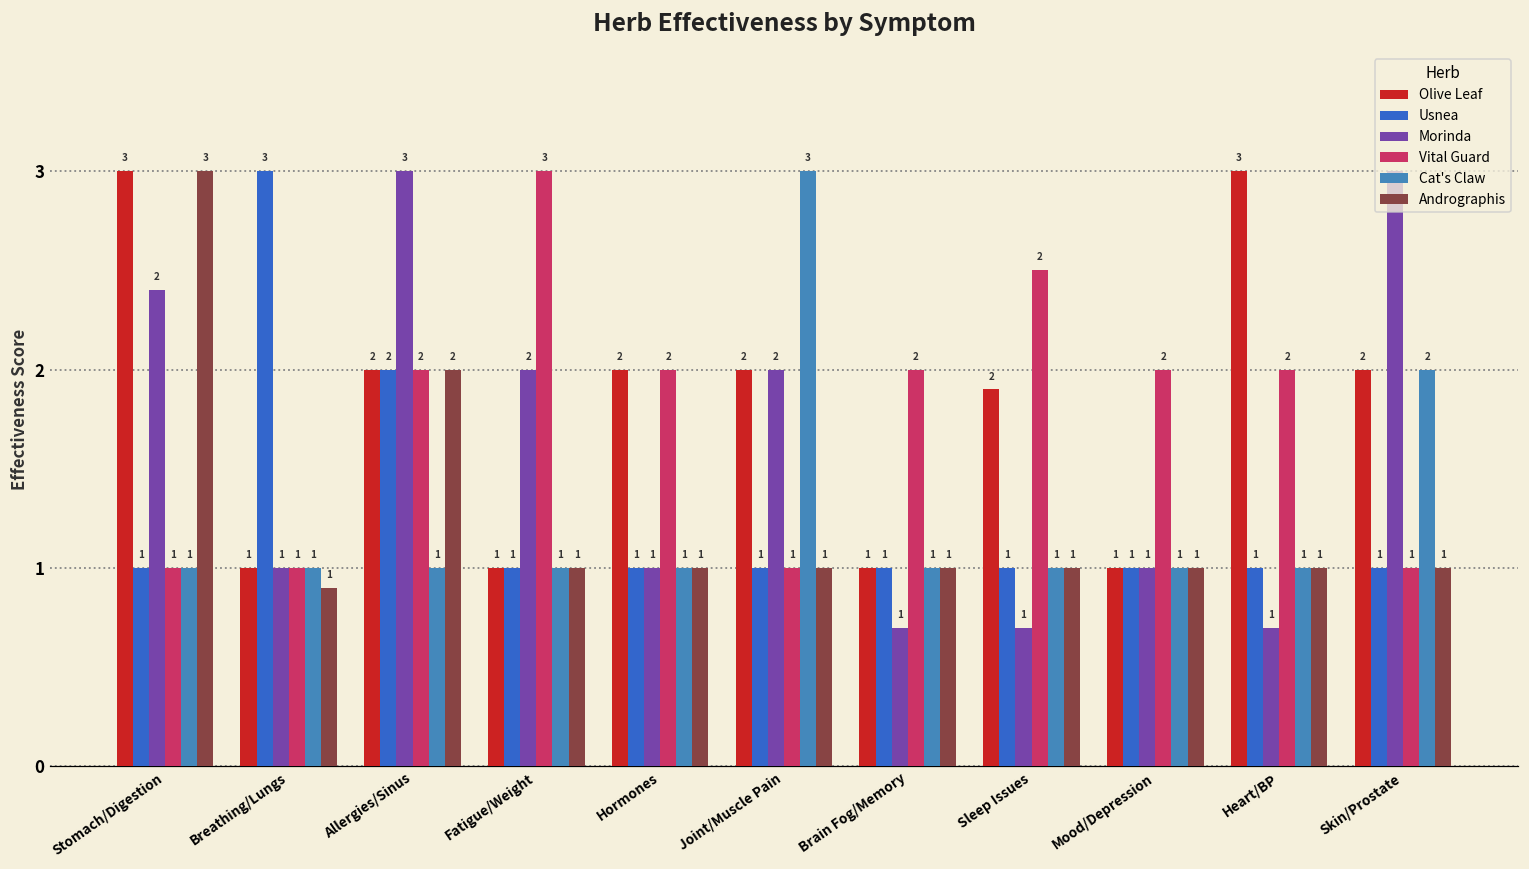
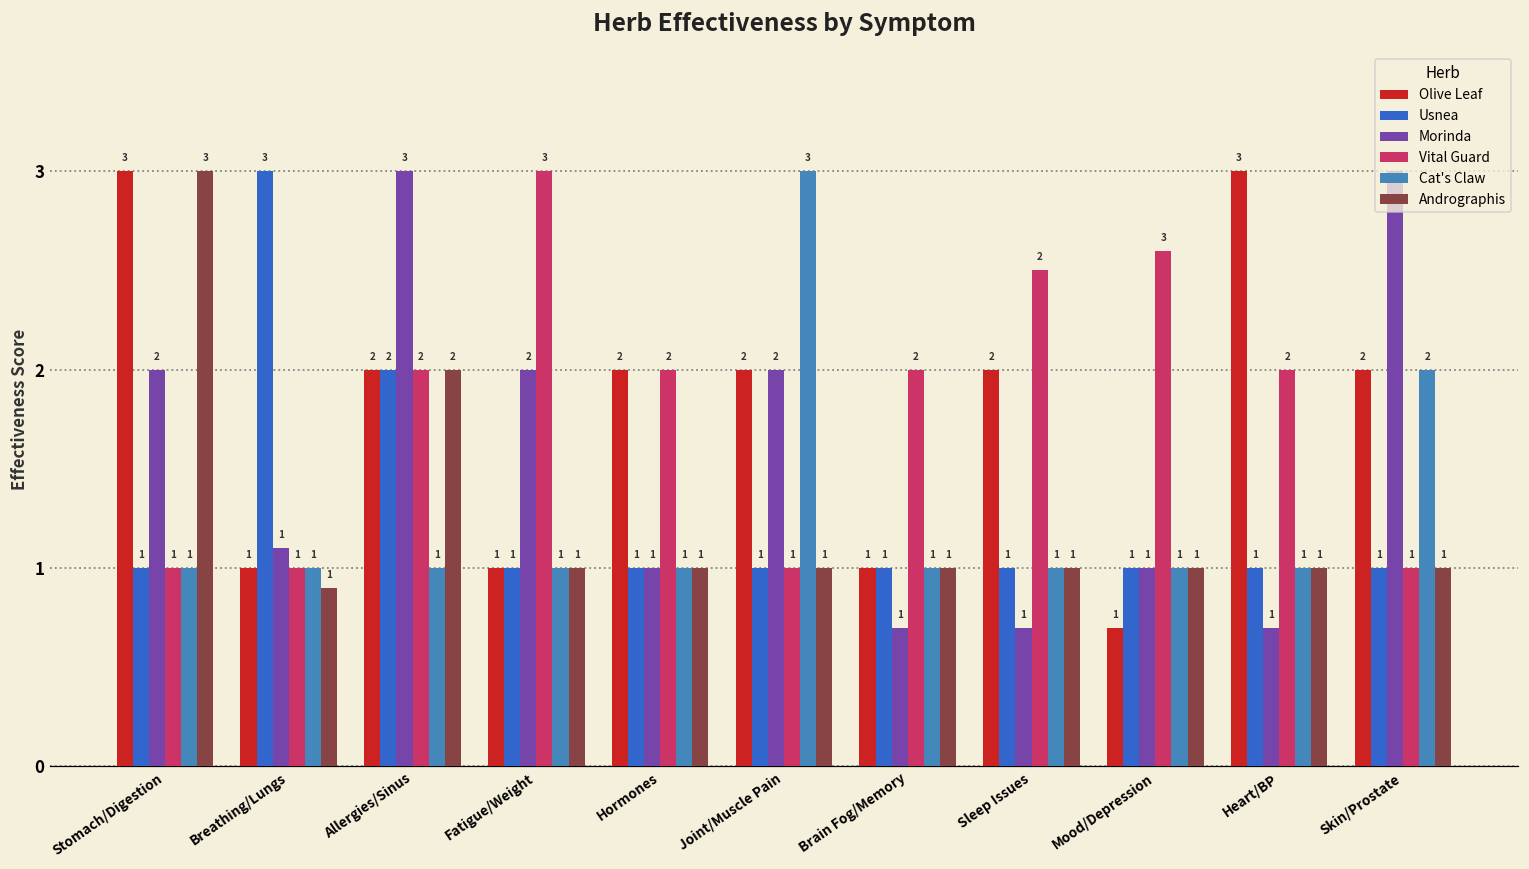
  {
    "Olive Leaf": {
-     "Sleep Issues": 1.9,
-     "Mood/Depression": 1.0
+     "Sleep Issues": 2.0,
+     "Mood/Depression": 0.7
    },
    "Morinda": {
-     "Stomach/Digestion": 2.4,
-     "Breathing/Lungs": 1.0
+     "Stomach/Digestion": 2.0,
+     "Breathing/Lungs": 1.1
    },
    "Vital Guard": {
      "Stomach/Digestion": 1,
      "Breathing/Lungs": 1,
      "Allergies/Sinus": 2,
      "Fatigue/Weight": 3,
      "Hormones": 2,
      "Joint/Muscle Pain": 1,
      "Brain Fog/Memory": 2,
      "Sleep Issues": 2,
-     "Mood/Depression": 2,
+     "Mood/Depression": 3,
      "Heart/BP": 2,
      "Skin/Prostate": 1
    },
    "Andrographis": {
      "Stomach/Digestion": 3,
      "Breathing/Lungs": 1,
      "Allergies/Sinus": 2,
      "Fatigue/Weight": 1,
      "Hormones": 1,
      "Joint/Muscle Pain": 1,
      "Brain Fog/Memory": 1,
      "Sleep Issues": 1,
      "Mood/Depression": 1,
      "Heart/BP": 1,
      "Skin/Prostate": 1
    }
  }
